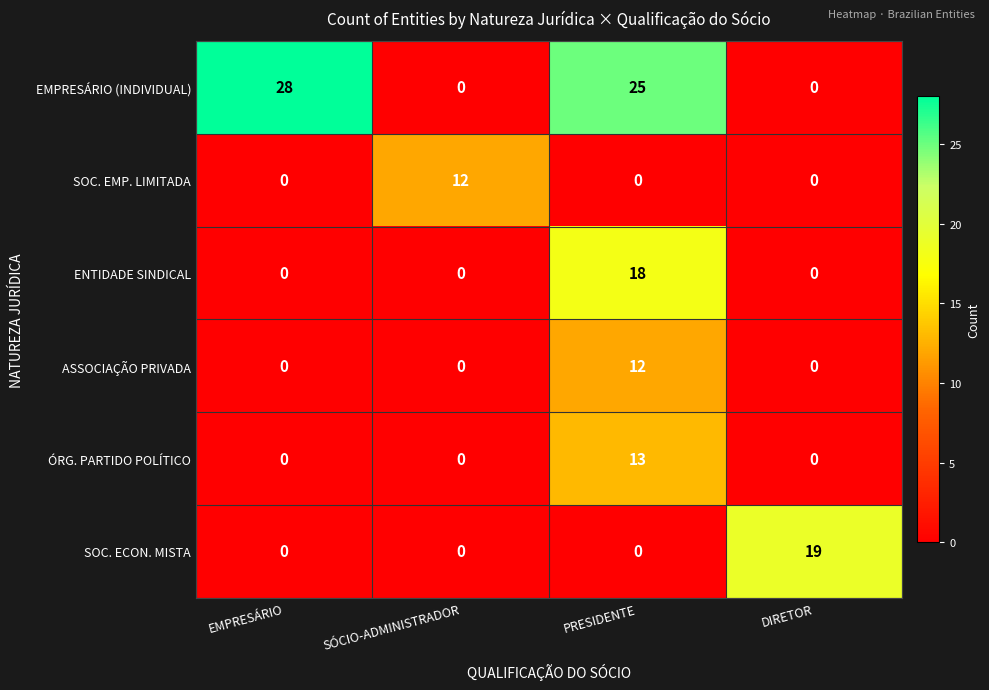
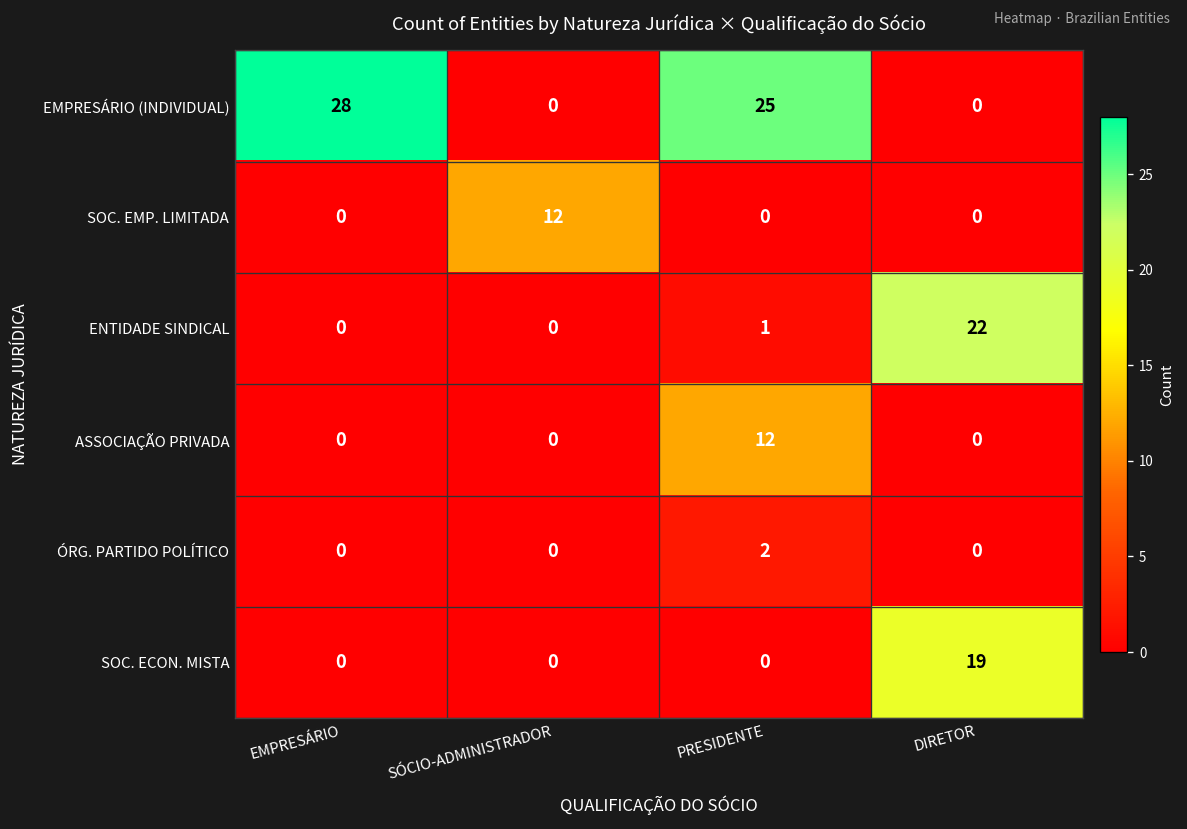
  {
    "EMPRESÁRIO (INDIVIDUAL)": {
      "EMPRESÁRIO": 28,
      "SÓCIO-ADMINISTRADOR": 0,
      "PRESIDENTE": 25,
      "DIRETOR": 0
    },
    "SOC. EMP. LIMITADA": {
      "EMPRESÁRIO": 0,
      "SÓCIO-ADMINISTRADOR": 12,
      "PRESIDENTE": 0,
      "DIRETOR": 0
    },
    "ENTIDADE SINDICAL": {
      "EMPRESÁRIO": 0,
      "SÓCIO-ADMINISTRADOR": 0,
-     "PRESIDENTE": 18,
-     "DIRETOR": 0
+     "PRESIDENTE": 1,
+     "DIRETOR": 22
    },
    "ASSOCIAÇÃO PRIVADA": {
      "EMPRESÁRIO": 0,
      "SÓCIO-ADMINISTRADOR": 0,
      "PRESIDENTE": 12,
      "DIRETOR": 0
    },
    "ÓRG. PARTIDO POLÍTICO": {
      "EMPRESÁRIO": 0,
      "SÓCIO-ADMINISTRADOR": 0,
-     "PRESIDENTE": 13,
+     "PRESIDENTE": 2,
      "DIRETOR": 0
    },
    "SOC. ECON. MISTA": {
      "EMPRESÁRIO": 0,
      "SÓCIO-ADMINISTRADOR": 0,
      "PRESIDENTE": 0,
      "DIRETOR": 19
    }
  }
